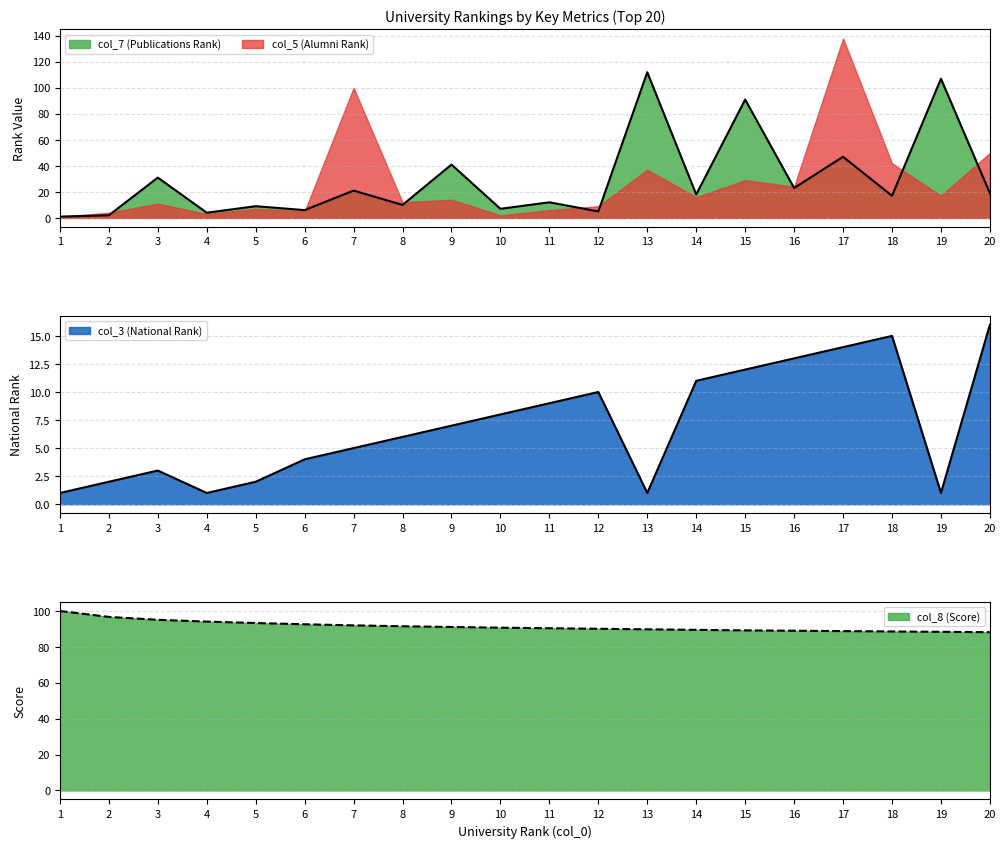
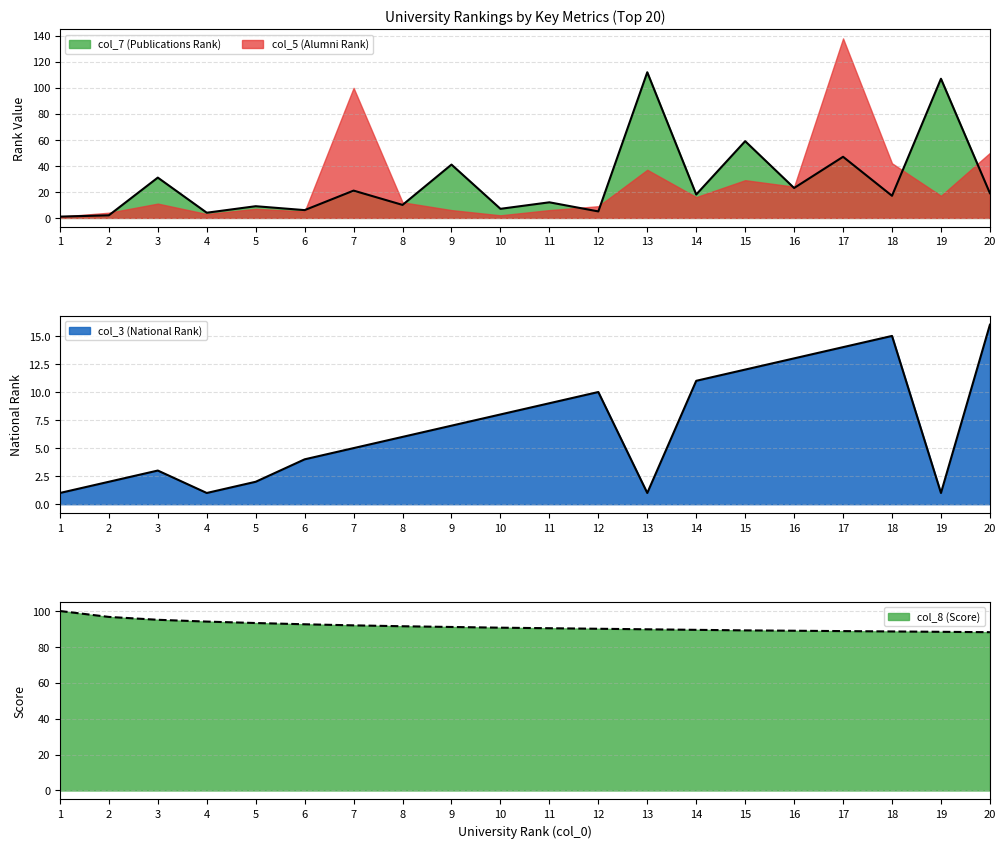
  {
    "University Rankings by Key Metrics (Top 20)": {
      "col_7 (Publications Rank)": {
        "2": 2,
        "3": 31,
        "5": 9,
        "7": 21,
        "8": 10,
        "9": 41,
        "10": 7,
        "11": 12,
        "12": 5,
        "13": 112,
        "14": 18,
-       "15": 91,
+       "15": 59,
        "17": 47,
        "18": 17,
        "19": 107,
        "20": 19
      },
      "col_5 (Alumni Rank)": {
        "2": 4,
        "3": 11,
        "5": 7,
        "7": 100,
        "8": 12,
-       "9": 14,
+       "9": 6,
        "10": 2,
        "11": 6,
        "12": 9,
        "13": 37,
        "14": 16,
        "15": 29,
        "17": 138,
        "18": 42,
        "19": 17,
        "20": 50
      }
    }
  }
